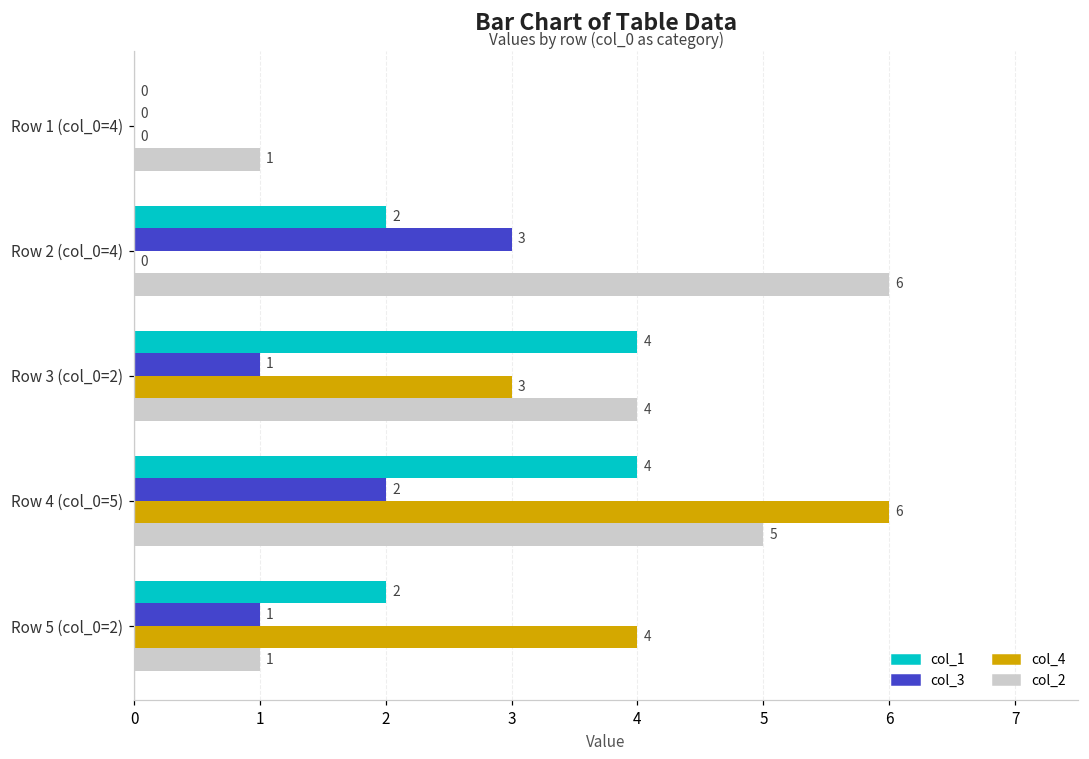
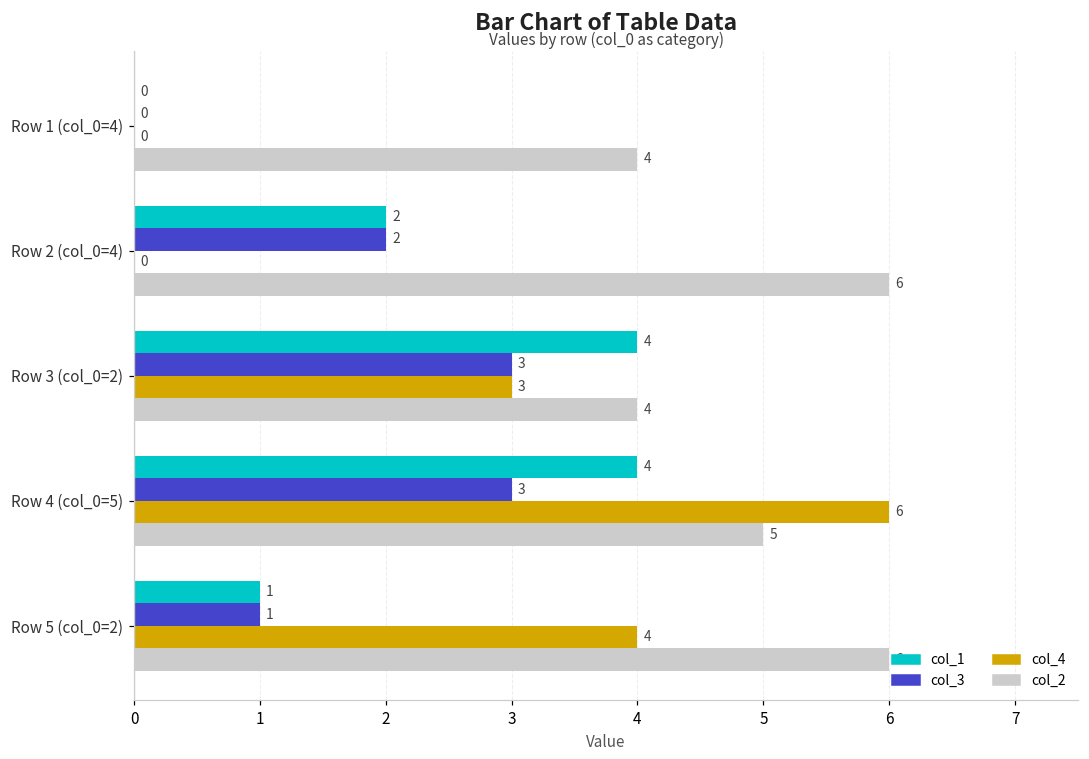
  {
    "col_1": {
      "Row 1 (col_0=4)": 0,
      "Row 2 (col_0=4)": 2,
      "Row 3 (col_0=2)": 4,
      "Row 4 (col_0=5)": 4,
-     "Row 5 (col_0=2)": 2
+     "Row 5 (col_0=2)": 1
    },
    "col_3": {
      "Row 1 (col_0=4)": 0,
-     "Row 2 (col_0=4)": 3,
-     "Row 3 (col_0=2)": 1,
-     "Row 4 (col_0=5)": 2,
+     "Row 2 (col_0=4)": 2,
+     "Row 3 (col_0=2)": 3,
+     "Row 4 (col_0=5)": 3,
      "Row 5 (col_0=2)": 1
    },
    "col_4": {
      "Row 1 (col_0=4)": 0,
      "Row 2 (col_0=4)": 0,
      "Row 3 (col_0=2)": 3,
      "Row 4 (col_0=5)": 6,
      "Row 5 (col_0=2)": 4
    },
    "col_2": {
-     "Row 1 (col_0=4)": 1,
+     "Row 1 (col_0=4)": 4,
      "Row 2 (col_0=4)": 6,
      "Row 3 (col_0=2)": 4,
      "Row 4 (col_0=5)": 5,
-     "Row 5 (col_0=2)": 1
+     "Row 5 (col_0=2)": 6
    }
  }
